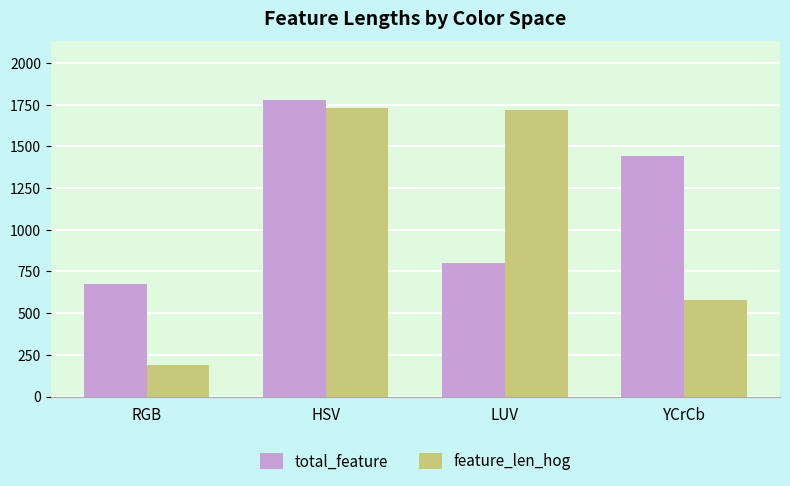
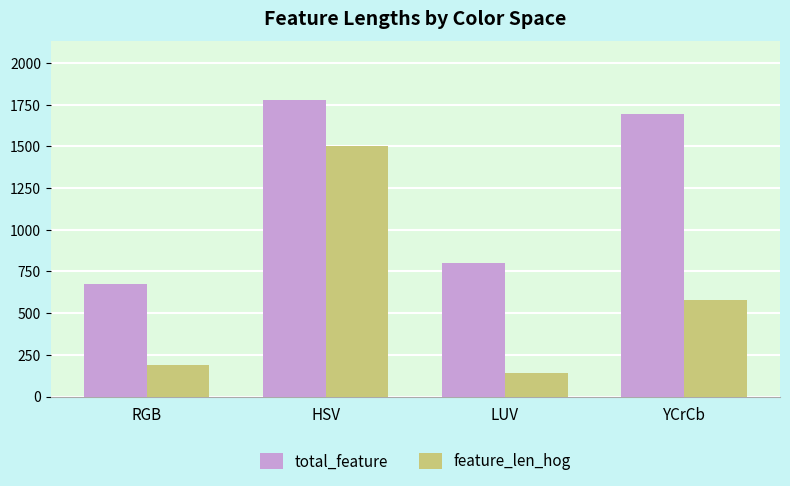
  {
    "total_feature": {
      "RGB": 670,
      "HSV": 1780,
      "LUV": 800,
-     "YCrCb": 1440
+     "YCrCb": 1690
    },
    "feature_len_hog": {
      "RGB": 190,
-     "HSV": 1730,
-     "LUV": 1720,
+     "HSV": 1500,
+     "LUV": 140,
      "YCrCb": 580
    }
  }
